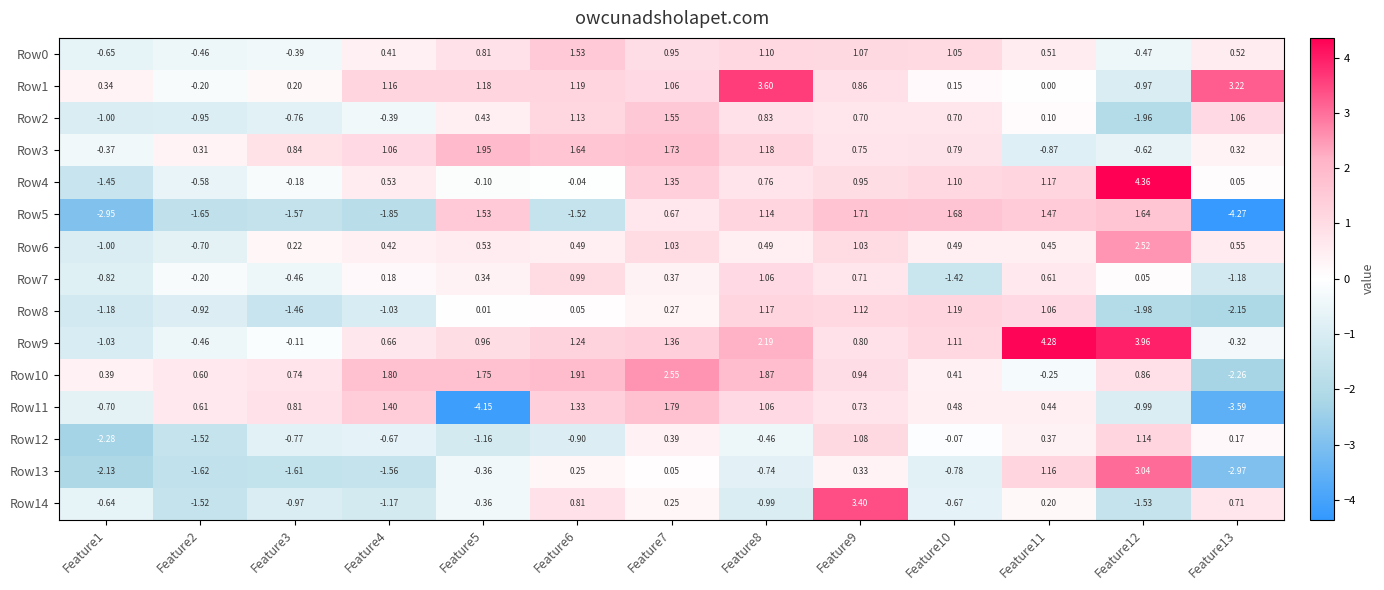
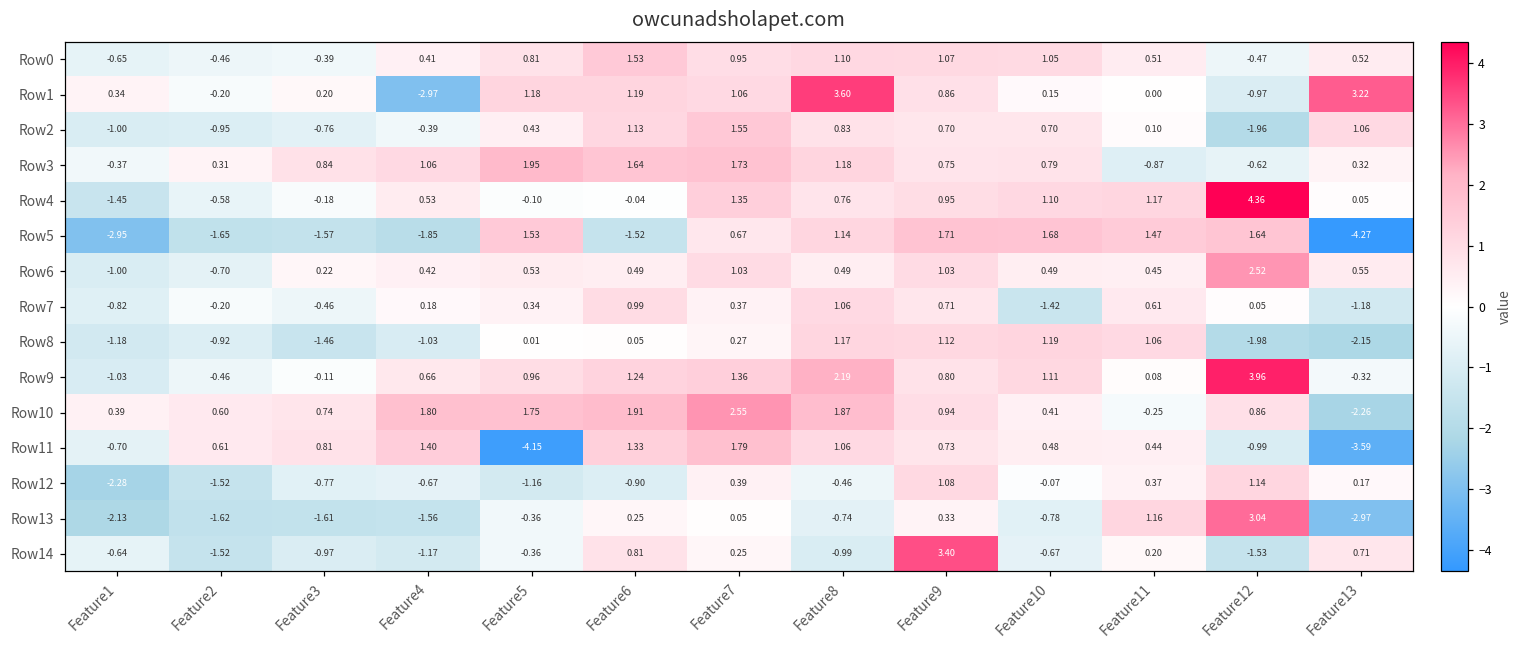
  {
    "Row0": {
      "Feature1": -0.65,
      "Feature2": -0.46,
      "Feature3": -0.39,
      "Feature4": 0.41,
      "Feature5": 0.81,
      "Feature6": 1.53,
      "Feature7": 0.95,
      "Feature8": 1.10,
      "Feature9": 1.07,
      "Feature10": 1.05,
      "Feature11": 0.51,
      "Feature12": -0.47,
      "Feature13": 0.52
    },
    "Row1": {
      "Feature1": 0.34,
      "Feature2": -0.20,
      "Feature3": 0.20,
-     "Feature4": 1.16,
+     "Feature4": -2.97,
      "Feature5": 1.18,
      "Feature6": 1.19,
      "Feature7": 1.06,
      "Feature8": 3.60,
      "Feature9": 0.86,
      "Feature10": 0.15,
      "Feature11": 0.00,
      "Feature12": -0.97,
      "Feature13": 3.22
    },
    "Row2": {
      "Feature1": -1.00,
      "Feature2": -0.95,
      "Feature3": -0.76,
      "Feature4": -0.39,
      "Feature5": 0.43,
      "Feature6": 1.13,
      "Feature7": 1.55,
      "Feature8": 0.83,
      "Feature9": 0.70,
      "Feature10": 0.70,
      "Feature11": 0.10,
      "Feature12": -1.96,
      "Feature13": 1.06
    },
    "Row3": {
      "Feature1": -0.37,
      "Feature2": 0.31,
      "Feature3": 0.84,
      "Feature4": 1.06,
      "Feature5": 1.95,
      "Feature6": 1.64,
      "Feature7": 1.73,
      "Feature8": 1.18,
      "Feature9": 0.75,
      "Feature10": 0.79,
      "Feature11": -0.87,
      "Feature12": -0.62,
      "Feature13": 0.32
    },
    "Row4": {
      "Feature1": -1.45,
      "Feature2": -0.58,
      "Feature3": -0.18,
      "Feature4": 0.53,
      "Feature5": -0.10,
      "Feature6": -0.04,
      "Feature7": 1.35,
      "Feature8": 0.76,
      "Feature9": 0.95,
      "Feature10": 1.10,
      "Feature11": 1.17,
      "Feature12": 4.36,
      "Feature13": 0.05
    },
    "Row5": {
      "Feature1": -2.95,
      "Feature2": -1.65,
      "Feature3": -1.57,
      "Feature4": -1.85,
      "Feature5": 1.53,
      "Feature6": -1.52,
      "Feature7": 0.67,
      "Feature8": 1.14,
      "Feature9": 1.71,
      "Feature10": 1.68,
      "Feature11": 1.47,
      "Feature12": 1.64,
      "Feature13": -4.27
    },
    "Row6": {
      "Feature1": -1.00,
      "Feature2": -0.70,
      "Feature3": 0.22,
      "Feature4": 0.42,
      "Feature5": 0.53,
      "Feature6": 0.49,
      "Feature7": 1.03,
      "Feature8": 0.49,
      "Feature9": 1.03,
      "Feature10": 0.49,
      "Feature11": 0.45,
      "Feature12": 2.52,
      "Feature13": 0.55
    },
    "Row7": {
      "Feature1": -0.82,
      "Feature2": -0.20,
      "Feature3": -0.46,
      "Feature4": 0.18,
      "Feature5": 0.34,
      "Feature6": 0.99,
      "Feature7": 0.37,
      "Feature8": 1.06,
      "Feature9": 0.71,
      "Feature10": -1.42,
      "Feature11": 0.61,
      "Feature12": 0.05,
      "Feature13": -1.18
    },
    "Row8": {
      "Feature1": -1.18,
      "Feature2": -0.92,
      "Feature3": -1.46,
      "Feature4": -1.03,
      "Feature5": 0.01,
      "Feature6": 0.05,
      "Feature7": 0.27,
      "Feature8": 1.17,
      "Feature9": 1.12,
      "Feature10": 1.19,
      "Feature11": 1.06,
      "Feature12": -1.98,
      "Feature13": -2.15
    },
    "Row9": {
      "Feature1": -1.03,
      "Feature2": -0.46,
      "Feature3": -0.11,
      "Feature4": 0.66,
      "Feature5": 0.96,
      "Feature6": 1.24,
      "Feature7": 1.36,
      "Feature8": 2.19,
      "Feature9": 0.80,
      "Feature10": 1.11,
-     "Feature11": 4.28,
+     "Feature11": 0.08,
      "Feature12": 3.96,
      "Feature13": -0.32
    },
    "Row10": {
      "Feature1": 0.39,
      "Feature2": 0.60,
      "Feature3": 0.74,
      "Feature4": 1.80,
      "Feature5": 1.75,
      "Feature6": 1.91,
      "Feature7": 2.55,
      "Feature8": 1.87,
      "Feature9": 0.94,
      "Feature10": 0.41,
      "Feature11": -0.25,
      "Feature12": 0.86,
      "Feature13": -2.26
    },
    "Row11": {
      "Feature1": -0.70,
      "Feature2": 0.61,
      "Feature3": 0.81,
      "Feature4": 1.40,
      "Feature5": -4.15,
      "Feature6": 1.33,
      "Feature7": 1.79,
      "Feature8": 1.06,
      "Feature9": 0.73,
      "Feature10": 0.48,
      "Feature11": 0.44,
      "Feature12": -0.99,
      "Feature13": -3.59
    },
    "Row12": {
      "Feature1": -2.28,
      "Feature2": -1.52,
      "Feature3": -0.77,
      "Feature4": -0.67,
      "Feature5": -1.16,
      "Feature6": -0.90,
      "Feature7": 0.39,
      "Feature8": -0.46,
      "Feature9": 1.08,
      "Feature10": -0.07,
      "Feature11": 0.37,
      "Feature12": 1.14,
      "Feature13": 0.17
    },
    "Row13": {
      "Feature1": -2.13,
      "Feature2": -1.62,
      "Feature3": -1.61,
      "Feature4": -1.56,
      "Feature5": -0.36,
      "Feature6": 0.25,
      "Feature7": 0.05,
      "Feature8": -0.74,
      "Feature9": 0.33,
      "Feature10": -0.78,
      "Feature11": 1.16,
      "Feature12": 3.04,
      "Feature13": -2.97
    },
    "Row14": {
      "Feature1": -0.64,
      "Feature2": -1.52,
      "Feature3": -0.97,
      "Feature4": -1.17,
      "Feature5": -0.36,
      "Feature6": 0.81,
      "Feature7": 0.25,
      "Feature8": -0.99,
      "Feature9": 3.40,
      "Feature10": -0.67,
      "Feature11": 0.20,
      "Feature12": -1.53,
      "Feature13": 0.71
    }
  }
